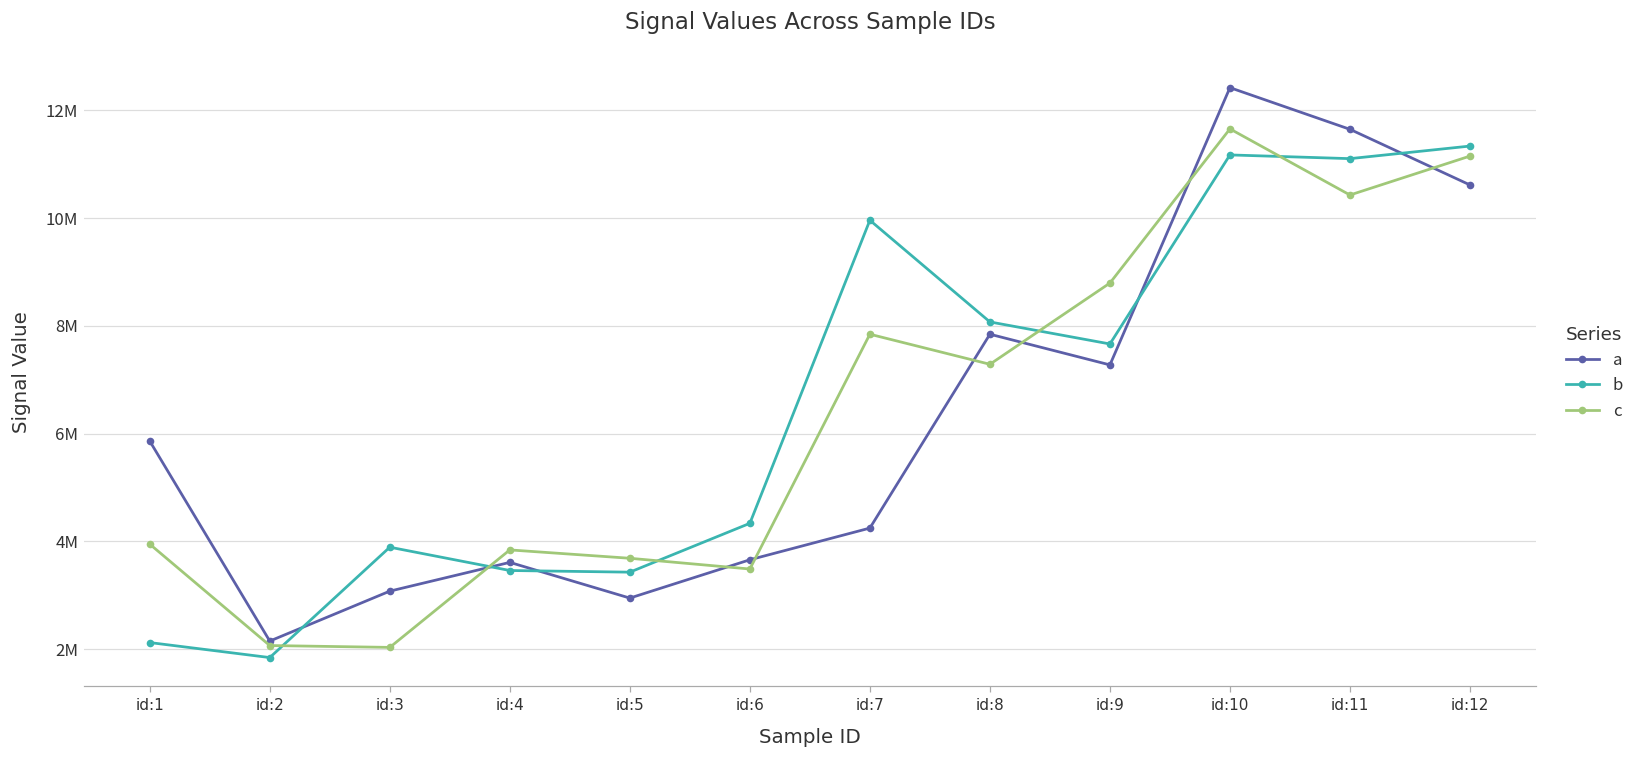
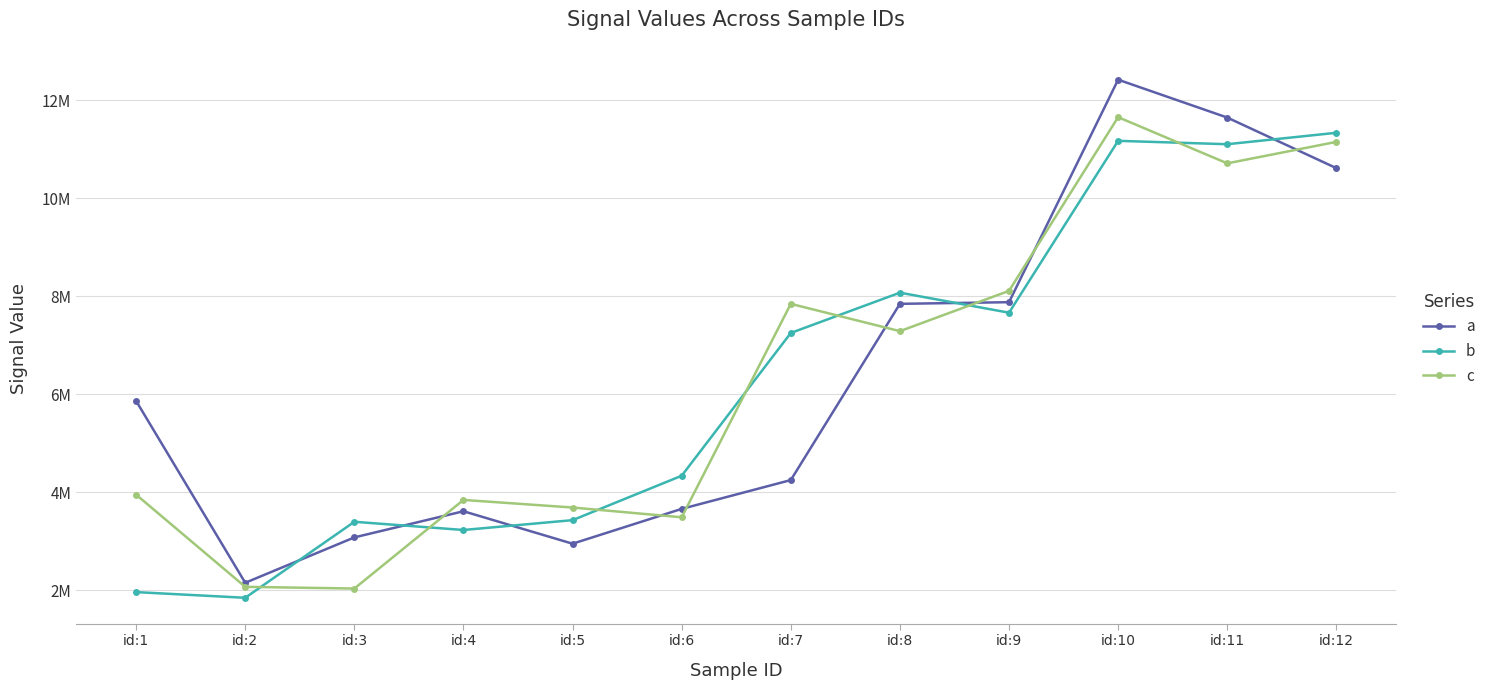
  {
    "a": {
      "id:1": 5900000,
      "id:2": 2100000,
      "id:3": 3100000,
      "id:4": 3600000,
      "id:5": 2900000,
      "id:6": 3700000,
      "id:7": 4200000,
      "id:8": 7800000,
-     "id:9": 7300000,
+     "id:9": 7900000,
      "id:10": 12400000,
      "id:11": 11600000,
      "id:12": 10600000
    },
    "b": {
-     "id:1": 2100000,
+     "id:1": 2000000,
      "id:2": 1800000,
-     "id:3": 3900000,
-     "id:4": 3500000,
+     "id:3": 3400000,
+     "id:4": 3200000,
      "id:5": 3400000,
      "id:6": 4300000,
-     "id:7": 10000000,
+     "id:7": 7300000,
      "id:8": 8100000,
      "id:9": 7700000,
      "id:10": 11200000,
      "id:11": 11100000,
      "id:12": 11300000
    },
    "c": {
      "id:1": 3900000,
      "id:2": 2100000,
      "id:3": 2000000,
      "id:4": 3800000,
      "id:5": 3700000,
      "id:6": 3500000,
      "id:7": 7800000,
      "id:8": 7300000,
-     "id:9": 8800000,
+     "id:9": 8100000,
      "id:10": 11700000,
-     "id:11": 10400000,
+     "id:11": 10700000,
      "id:12": 11200000
    }
  }
